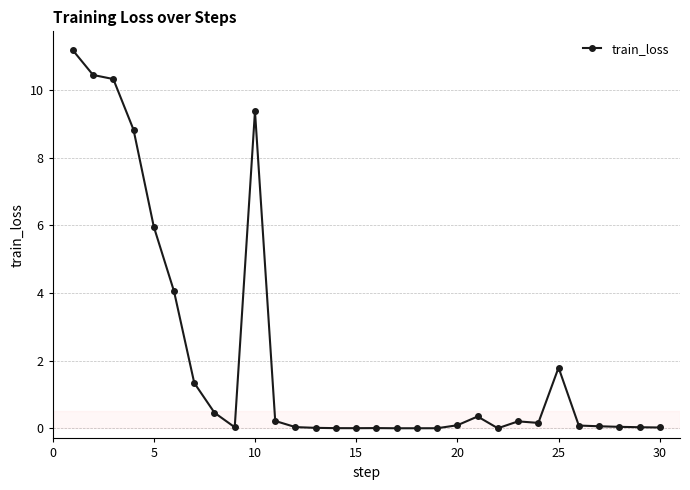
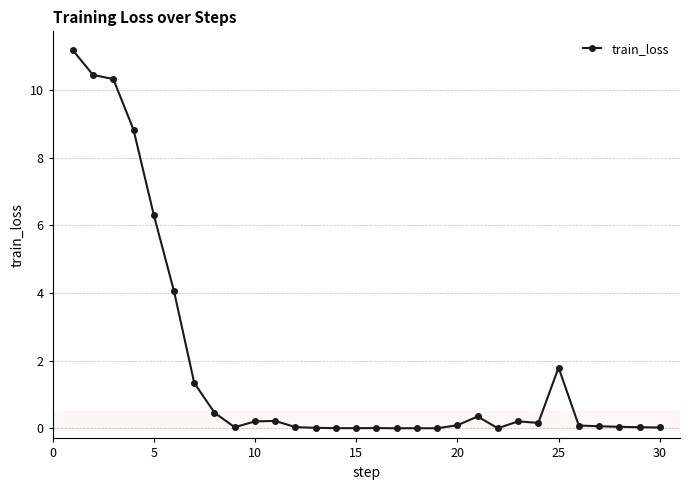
  {
-   "5": 6.0,
-   "10": 9.4,
+   "5": 6.3,
+   "10": 0.2,
    "15": 0.0,
    "20": 0.1,
    "25": 1.8,
    "30": 0.0
  }
